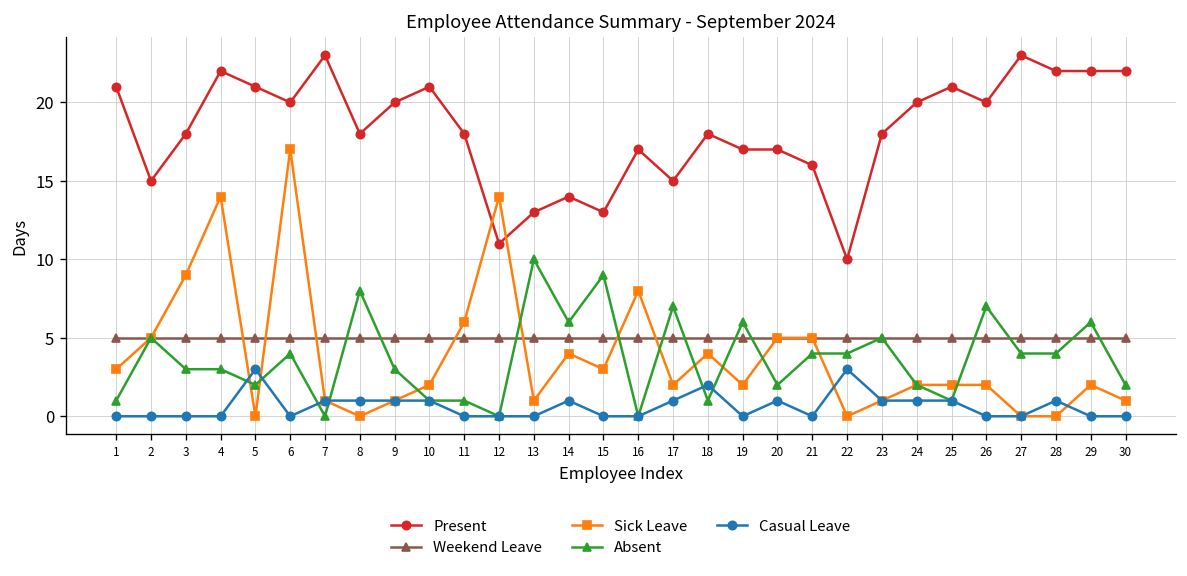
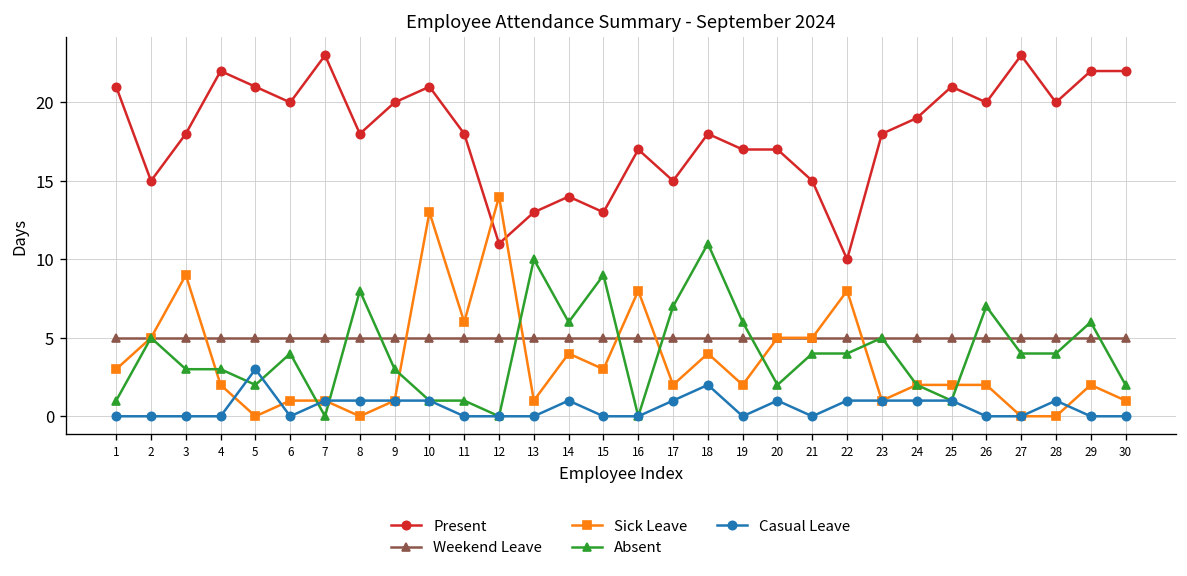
  {
    "Present": {
      "1": 21,
      "2": 15,
      "3": 18,
      "4": 22,
      "5": 21,
      "6": 20,
      "7": 23,
      "8": 18,
      "9": 20,
      "10": 21,
      "11": 18,
      "12": 11,
      "13": 13,
      "14": 14,
      "15": 13,
      "16": 17,
      "17": 15,
      "18": 18,
      "19": 17,
      "20": 17,
-     "21": 16,
+     "21": 15,
      "22": 10,
      "23": 18,
-     "24": 20,
+     "24": 19,
      "25": 21,
      "26": 20,
      "27": 23,
-     "28": 22,
+     "28": 20,
      "29": 22,
      "30": 22
    },
    "Weekend Leave": {
      "1": 5,
      "3": 5,
      "4": 5,
      "5": 5,
      "6": 5,
      "7": 5,
      "8": 5,
      "9": 5,
      "10": 5,
      "11": 5,
      "12": 5,
      "13": 5,
      "14": 5,
      "15": 5,
      "16": 5,
      "17": 5,
      "18": 5,
      "19": 5,
      "22": 5,
      "24": 5,
      "25": 5,
      "26": 5,
      "27": 5,
      "28": 5,
      "29": 5,
      "30": 5
    },
    "Sick Leave": {
      "1": 3,
      "3": 9,
-     "4": 14,
+     "4": 2,
      "5": 0,
-     "6": 17,
+     "6": 1,
      "8": 0,
-     "10": 2,
+     "10": 13,
      "11": 6,
      "12": 14,
      "13": 1,
      "14": 4,
      "15": 3,
      "16": 8,
      "17": 2,
      "18": 4,
      "19": 2,
-     "22": 0,
+     "22": 8,
      "25": 2,
      "26": 2,
      "28": 0,
      "29": 2,
      "30": 1
    },
    "Absent": {
      "1": 1,
      "3": 3,
      "4": 3,
      "5": 2,
      "6": 4,
      "7": 0,
      "8": 8,
      "9": 3,
      "11": 1,
      "13": 10,
      "14": 6,
      "15": 9,
      "17": 7,
-     "18": 1,
+     "18": 11,
      "19": 6,
      "20": 2,
      "21": 4,
      "22": 4,
      "26": 7,
      "27": 4,
      "28": 4,
      "29": 6,
      "30": 2
    },
    "Casual Leave": {
      "1": 0,
      "2": 0,
      "3": 0,
      "4": 0,
      "5": 3,
      "6": 0,
      "8": 1,
      "11": 0,
      "13": 0,
      "14": 1,
      "15": 0,
      "17": 1,
      "18": 2,
      "19": 0,
      "20": 1,
      "21": 0,
-     "22": 3,
+     "22": 1,
      "24": 1,
      "26": 0,
      "28": 1,
      "29": 0,
      "30": 0
    }
  }
